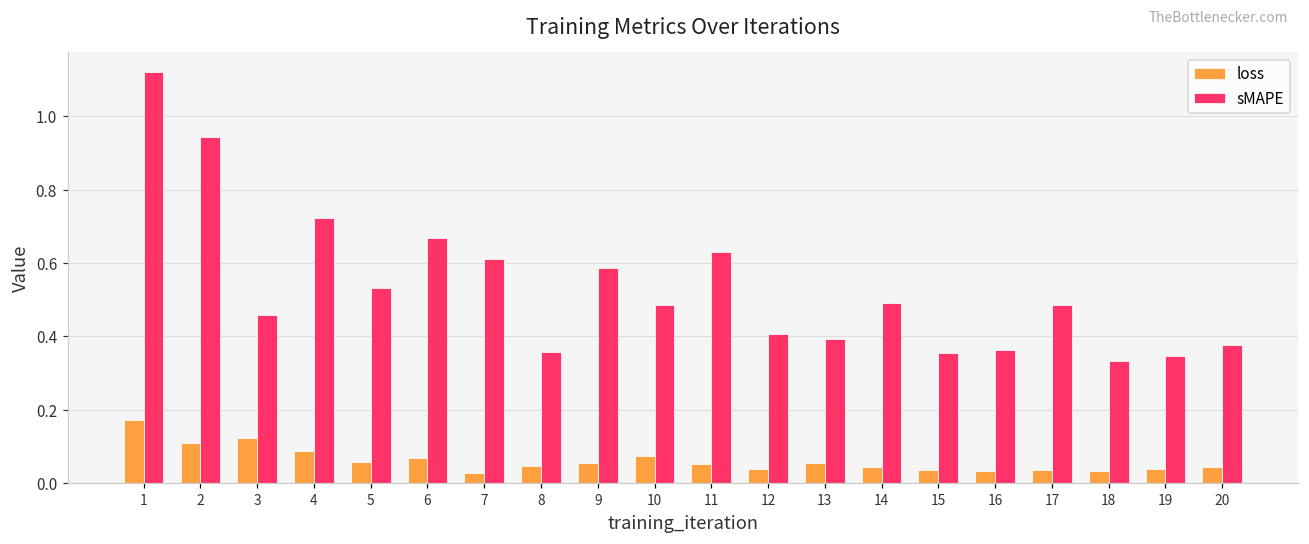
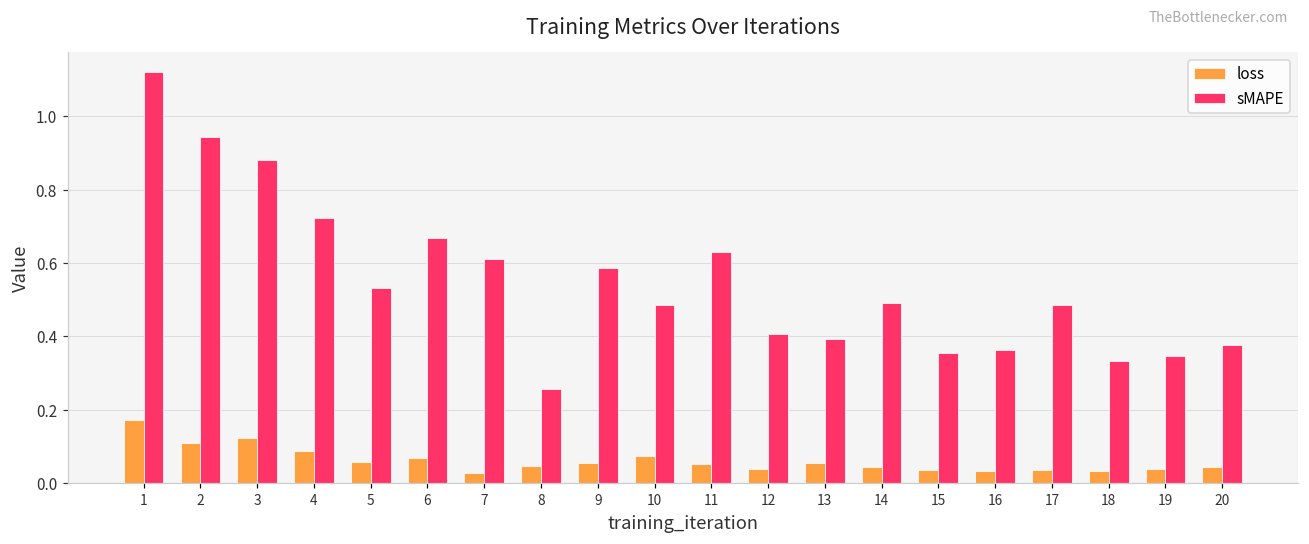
  {
    "loss": {
      "1": 0.17,
      "2": 0.11,
      "3": 0.12,
      "4": 0.09,
      "5": 0.06,
      "6": 0.07,
      "7": 0.03,
      "8": 0.05,
      "9": 0.05,
      "10": 0.08,
      "11": 0.05,
      "12": 0.04,
      "13": 0.05,
      "14": 0.04,
      "15": 0.04,
      "16": 0.03,
      "17": 0.04,
      "18": 0.03,
      "19": 0.04,
      "20": 0.05
    },
    "sMAPE": {
      "1": 1.12,
      "2": 0.94,
-     "3": 0.46,
+     "3": 0.88,
      "4": 0.72,
      "5": 0.53,
      "6": 0.67,
      "7": 0.61,
-     "8": 0.36,
+     "8": 0.26,
      "9": 0.59,
      "10": 0.49,
      "11": 0.63,
      "12": 0.41,
      "13": 0.39,
      "14": 0.49,
      "15": 0.35,
      "16": 0.36,
      "17": 0.48,
      "18": 0.33,
      "19": 0.35,
      "20": 0.38
    }
  }
